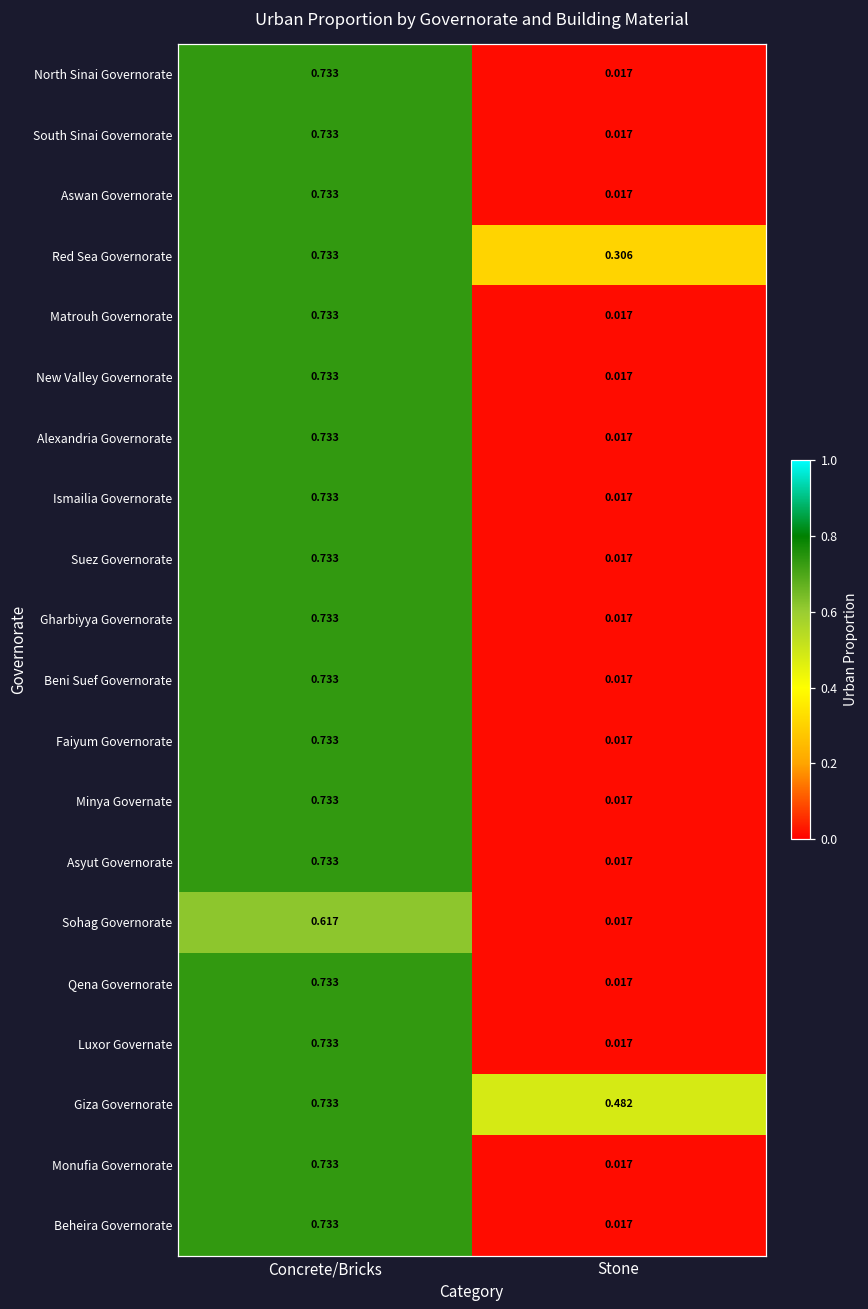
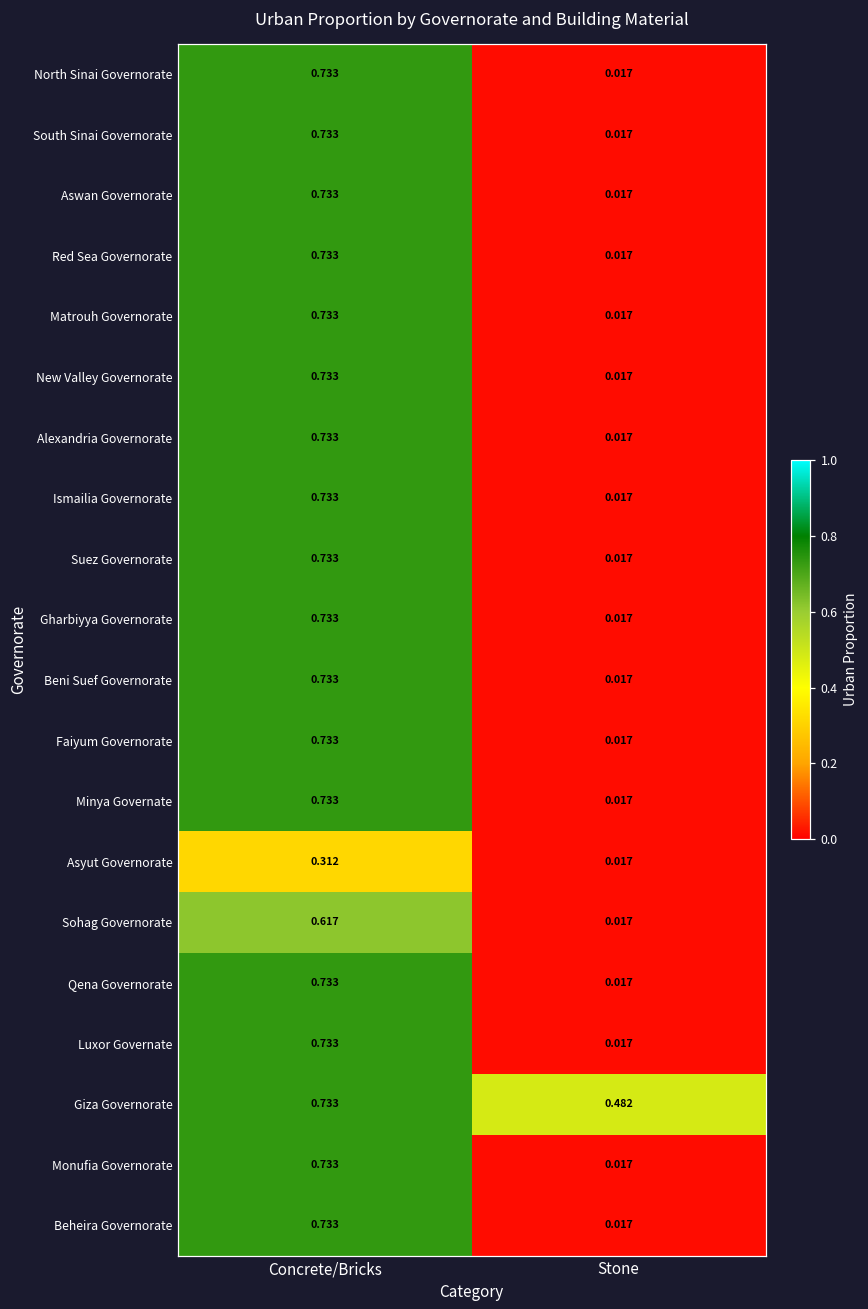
  {
    "North Sinai Governorate": {
      "Concrete/Bricks": 0.733,
      "Stone": 0.017
    },
    "South Sinai Governorate": {
      "Concrete/Bricks": 0.733,
      "Stone": 0.017
    },
    "Aswan Governorate": {
      "Concrete/Bricks": 0.733,
      "Stone": 0.017
    },
    "Red Sea Governorate": {
      "Concrete/Bricks": 0.733,
-     "Stone": 0.306
+     "Stone": 0.017
    },
    "Matrouh Governorate": {
      "Concrete/Bricks": 0.733,
      "Stone": 0.017
    },
    "New Valley Governorate": {
      "Concrete/Bricks": 0.733,
      "Stone": 0.017
    },
    "Alexandria Governorate": {
      "Concrete/Bricks": 0.733,
      "Stone": 0.017
    },
    "Ismailia Governorate": {
      "Concrete/Bricks": 0.733,
      "Stone": 0.017
    },
    "Suez Governorate": {
      "Concrete/Bricks": 0.733,
      "Stone": 0.017
    },
    "Gharbiyya Governorate": {
      "Concrete/Bricks": 0.733,
      "Stone": 0.017
    },
    "Beni Suef Governorate": {
      "Concrete/Bricks": 0.733,
      "Stone": 0.017
    },
    "Faiyum Governorate": {
      "Concrete/Bricks": 0.733,
      "Stone": 0.017
    },
    "Minya Governate": {
      "Concrete/Bricks": 0.733,
      "Stone": 0.017
    },
    "Asyut Governorate": {
-     "Concrete/Bricks": 0.733,
+     "Concrete/Bricks": 0.312,
      "Stone": 0.017
    },
    "Sohag Governorate": {
      "Concrete/Bricks": 0.617,
      "Stone": 0.017
    },
    "Qena Governorate": {
      "Concrete/Bricks": 0.733,
      "Stone": 0.017
    },
    "Luxor Governate": {
      "Concrete/Bricks": 0.733,
      "Stone": 0.017
    },
    "Giza Governorate": {
      "Concrete/Bricks": 0.733,
      "Stone": 0.482
    },
    "Monufia Governorate": {
      "Concrete/Bricks": 0.733,
      "Stone": 0.017
    },
    "Beheira Governorate": {
      "Concrete/Bricks": 0.733,
      "Stone": 0.017
    }
  }
